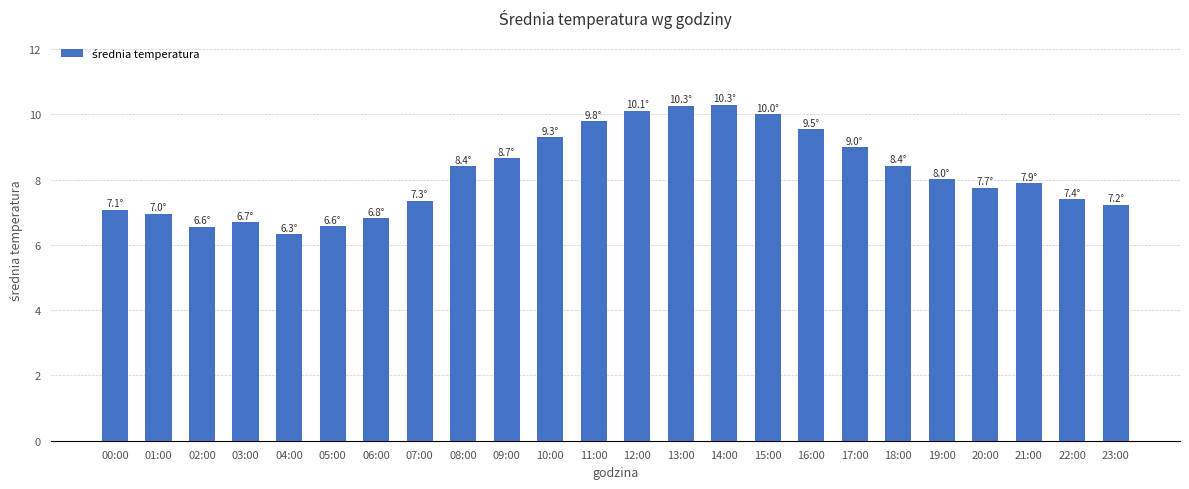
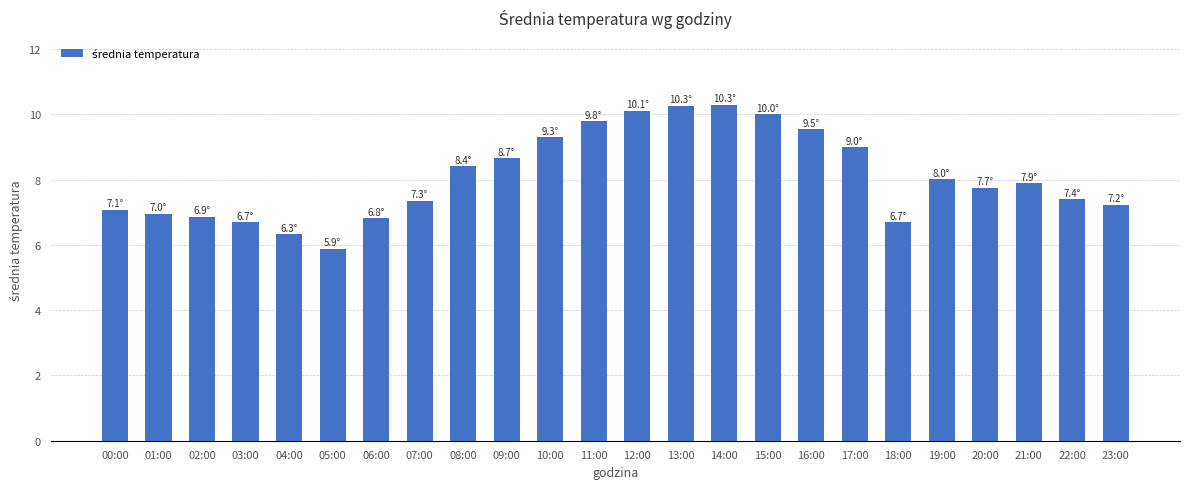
  {
    "00:00": "7.1°",
    "01:00": "7.0°",
-   "02:00": "6.6°",
+   "02:00": "6.9°",
    "03:00": "6.7°",
    "04:00": "6.3°",
-   "05:00": "6.6°",
+   "05:00": "5.9°",
    "06:00": "6.8°",
    "07:00": "7.3°",
    "08:00": "8.4°",
    "09:00": "8.7°",
    "10:00": "9.3°",
    "11:00": "9.8°",
    "12:00": "10.1°",
    "13:00": "10.3°",
    "14:00": "10.3°",
    "15:00": "10.0°",
    "16:00": "9.5°",
    "17:00": "9.0°",
-   "18:00": "8.4°",
+   "18:00": "6.7°",
    "19:00": "8.0°",
    "20:00": "7.7°",
    "21:00": "7.9°",
    "22:00": "7.4°",
    "23:00": "7.2°"
  }
